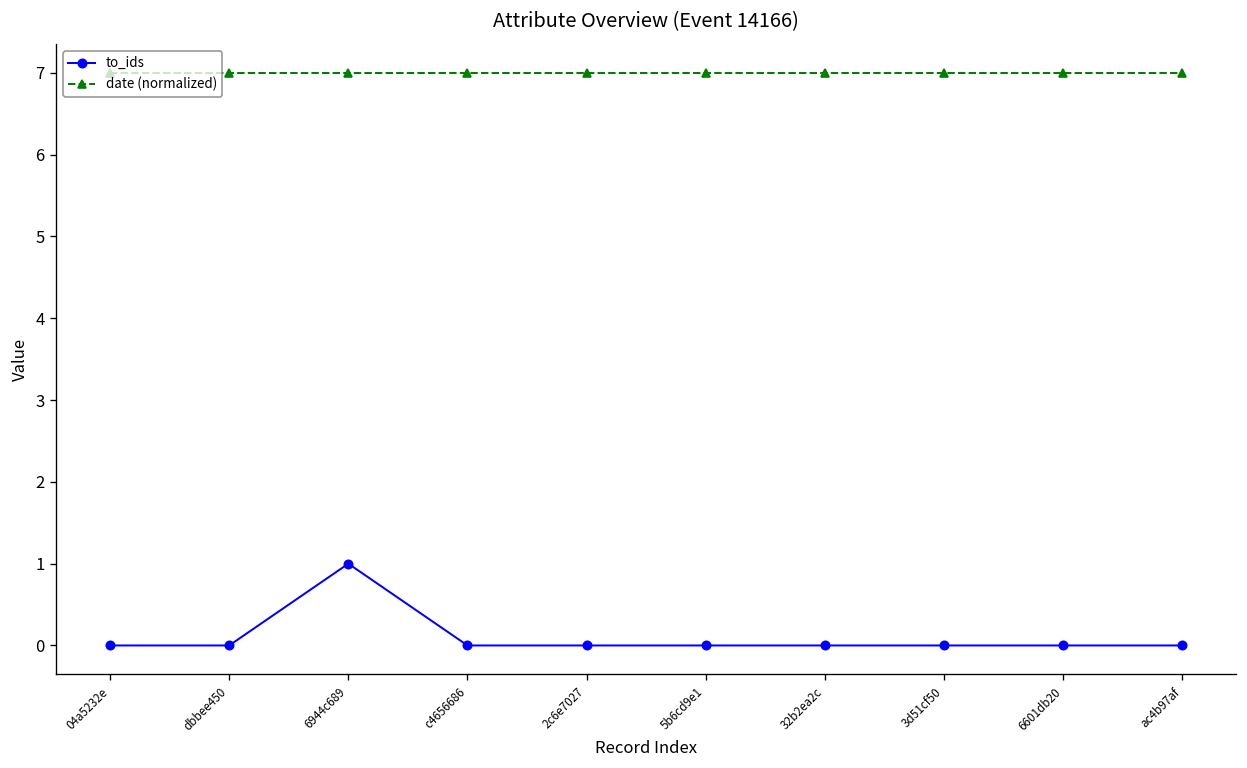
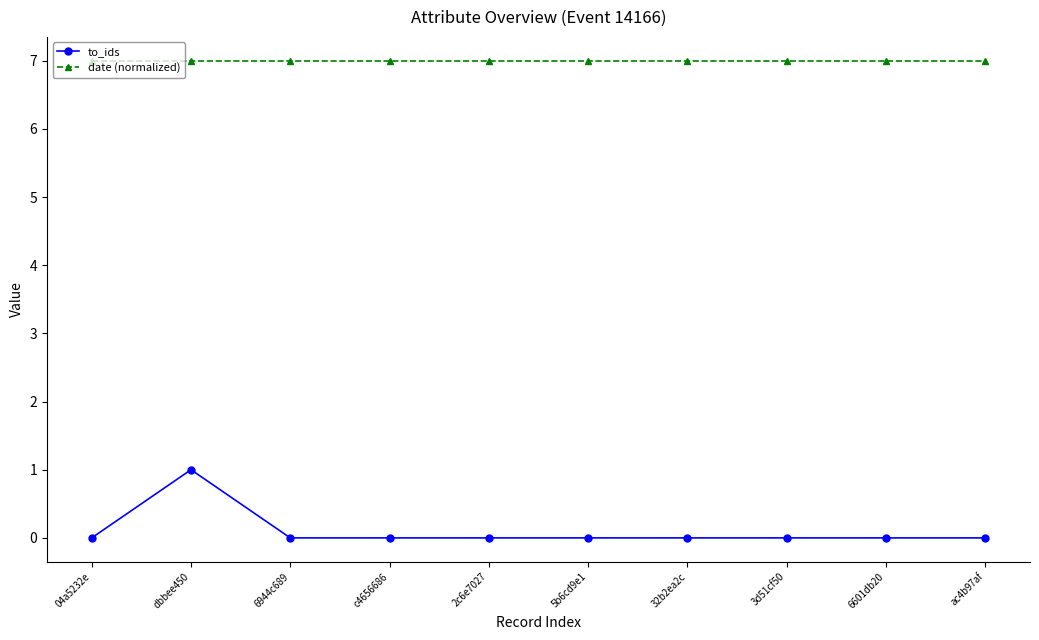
  {
    "to_ids": {
      "04a5232e": 0,
-     "dbbee450": 0,
-     "6944c689": 1,
+     "dbbee450": 1,
+     "6944c689": 0,
      "c4656686": 0,
      "2c6e7027": 0,
      "5b6cd9e1": 0,
      "32b2ea2c": 0,
      "3d51cf50": 0,
      "6601db20": 0,
      "ac4b97af": 0
    },
    "date (normalized)": {
      "dbbee450": 7,
      "6944c689": 7,
      "c4656686": 7,
      "2c6e7027": 7,
      "5b6cd9e1": 7,
      "32b2ea2c": 7,
      "3d51cf50": 7,
      "6601db20": 7,
      "ac4b97af": 7
    }
  }
